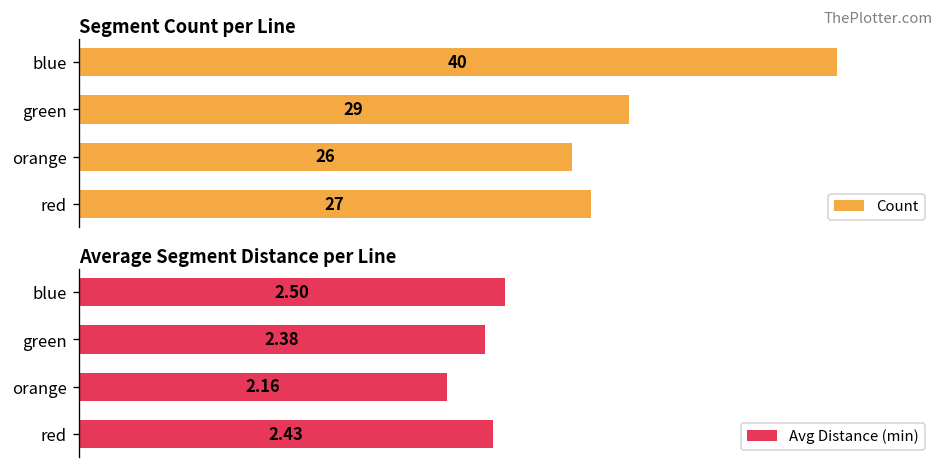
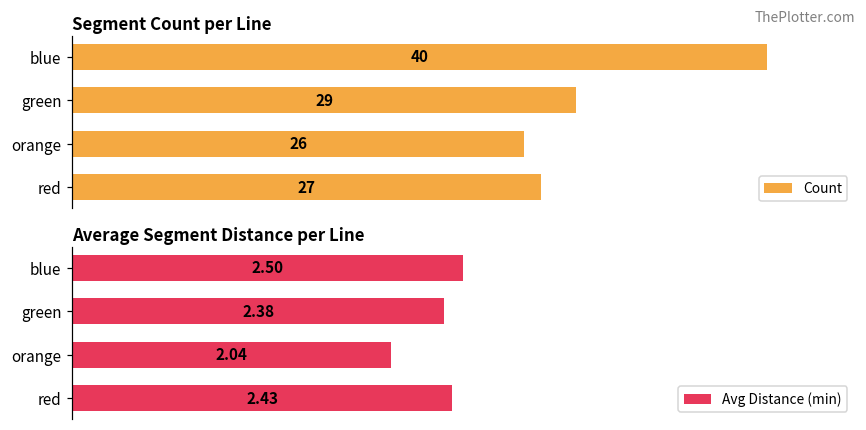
  {
    "Segment Count per Line": {
      "blue": 40,
      "green": 29,
      "orange": 26,
      "red": 27
    },
    "Average Segment Distance per Line": {
      "blue": 2.50,
      "green": 2.38,
-     "orange": 2.16,
+     "orange": 2.04,
      "red": 2.43
    }
  }
